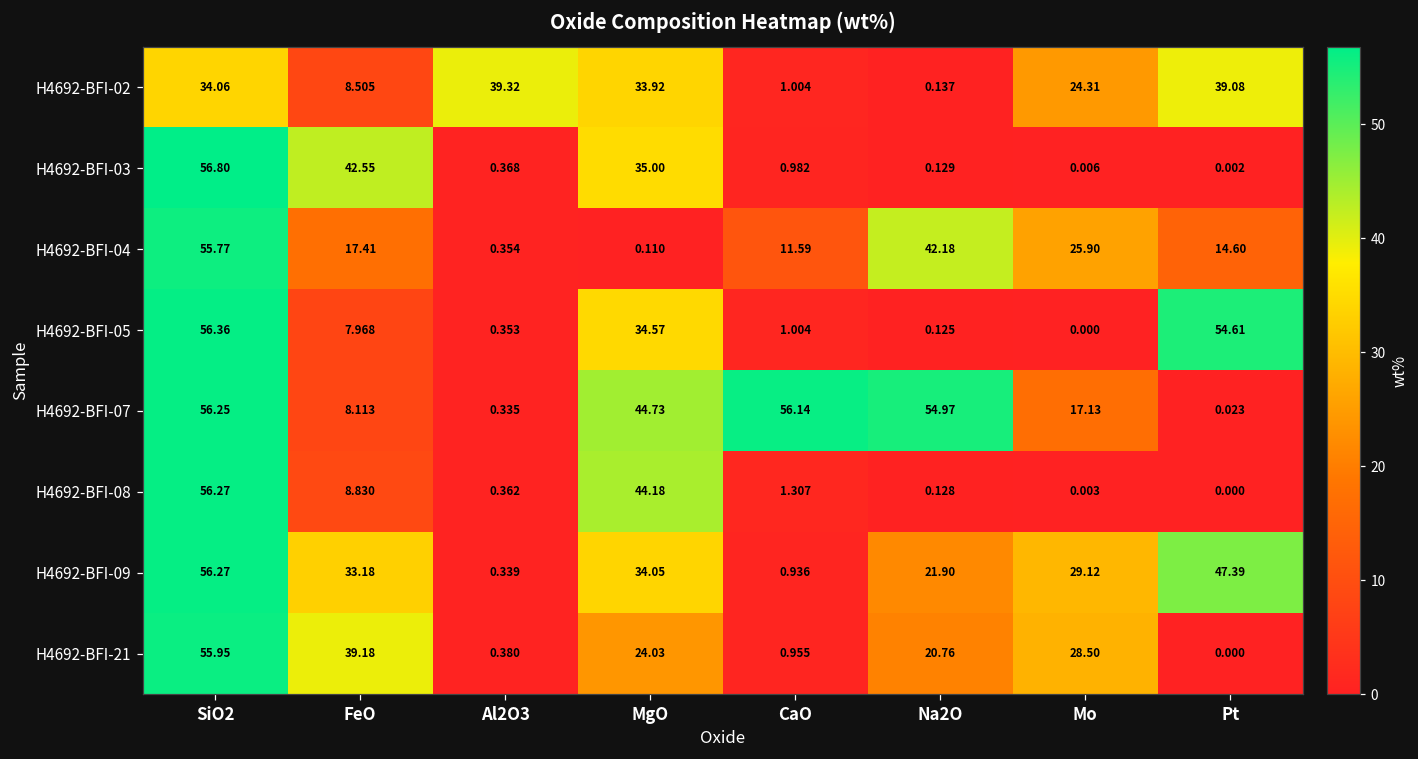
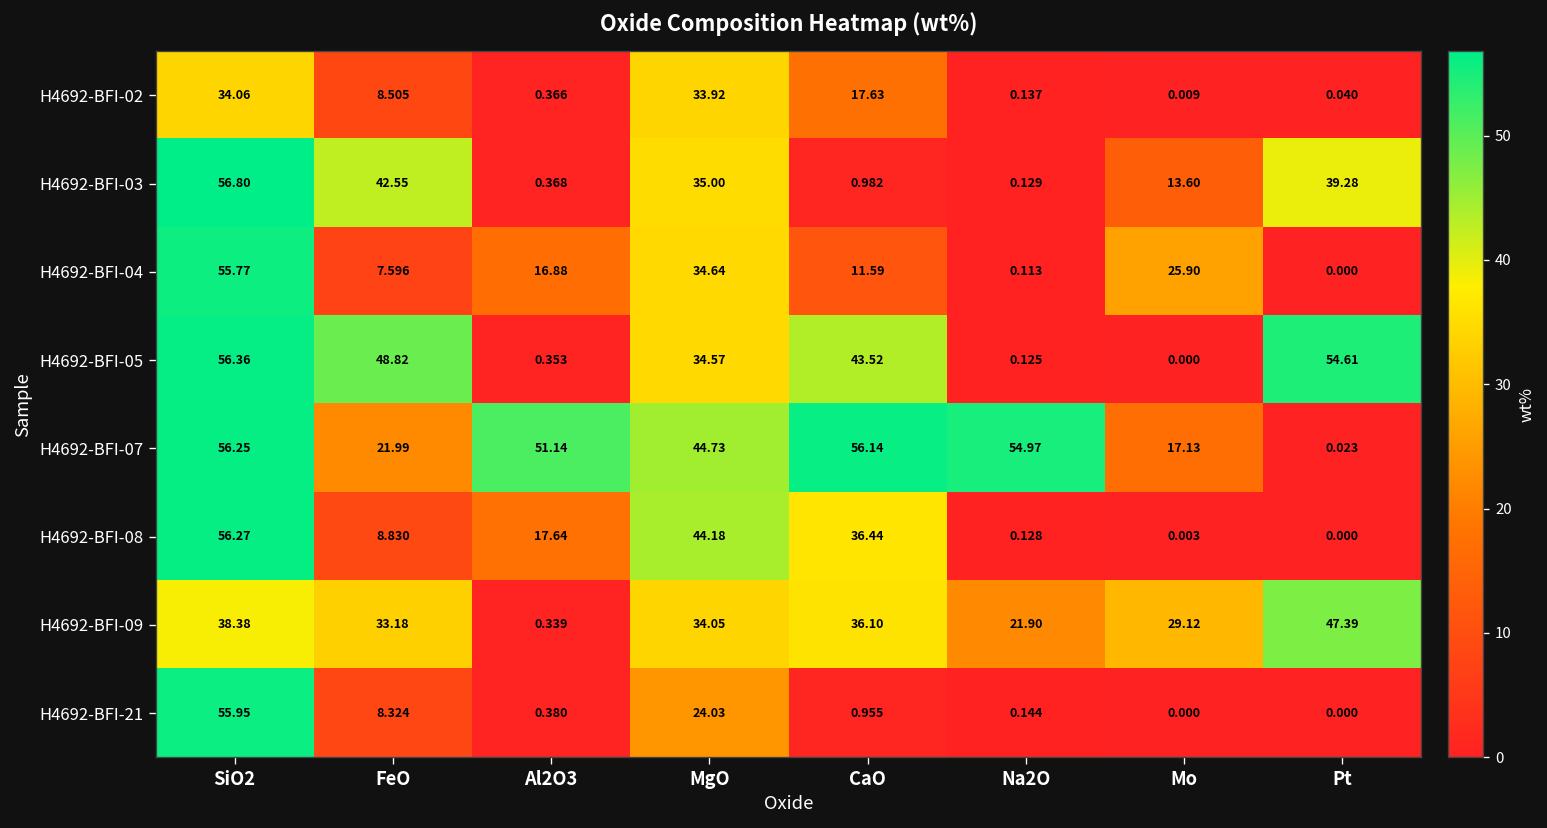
  {
    "H4692-BFI-02": {
      "SiO2": 34.06,
      "FeO": 8.505,
-     "Al2O3": 39.32,
+     "Al2O3": 0.366,
      "MgO": 33.92,
-     "CaO": 1.004,
+     "CaO": 17.63,
      "Na2O": 0.137,
-     "Mo": 24.31,
-     "Pt": 39.08
+     "Mo": 0.009,
+     "Pt": 0.040
    },
    "H4692-BFI-03": {
      "SiO2": 56.80,
      "FeO": 42.55,
      "Al2O3": 0.368,
      "MgO": 35.00,
      "CaO": 0.982,
      "Na2O": 0.129,
-     "Mo": 0.006,
-     "Pt": 0.002
+     "Mo": 13.60,
+     "Pt": 39.28
    },
    "H4692-BFI-04": {
      "SiO2": 55.77,
-     "FeO": 17.41,
-     "Al2O3": 0.354,
-     "MgO": 0.110,
+     "FeO": 7.596,
+     "Al2O3": 16.88,
+     "MgO": 34.64,
      "CaO": 11.59,
-     "Na2O": 42.18,
+     "Na2O": 0.113,
      "Mo": 25.90,
-     "Pt": 14.60
+     "Pt": 0.000
    },
    "H4692-BFI-05": {
      "SiO2": 56.36,
-     "FeO": 7.968,
+     "FeO": 48.82,
      "Al2O3": 0.353,
      "MgO": 34.57,
-     "CaO": 1.004,
+     "CaO": 43.52,
      "Na2O": 0.125,
      "Mo": 0.000,
      "Pt": 54.61
    },
    "H4692-BFI-07": {
      "SiO2": 56.25,
-     "FeO": 8.113,
-     "Al2O3": 0.335,
+     "FeO": 21.99,
+     "Al2O3": 51.14,
      "MgO": 44.73,
      "CaO": 56.14,
      "Na2O": 54.97,
      "Mo": 17.13,
      "Pt": 0.023
    },
    "H4692-BFI-08": {
      "SiO2": 56.27,
      "FeO": 8.830,
-     "Al2O3": 0.362,
+     "Al2O3": 17.64,
      "MgO": 44.18,
-     "CaO": 1.307,
+     "CaO": 36.44,
      "Na2O": 0.128,
      "Mo": 0.003,
      "Pt": 0.000
    },
    "H4692-BFI-09": {
-     "SiO2": 56.27,
+     "SiO2": 38.38,
      "FeO": 33.18,
      "Al2O3": 0.339,
      "MgO": 34.05,
-     "CaO": 0.936,
+     "CaO": 36.10,
      "Na2O": 21.90,
      "Mo": 29.12,
      "Pt": 47.39
    },
    "H4692-BFI-21": {
      "SiO2": 55.95,
-     "FeO": 39.18,
+     "FeO": 8.324,
      "Al2O3": 0.380,
      "MgO": 24.03,
      "CaO": 0.955,
-     "Na2O": 20.76,
-     "Mo": 28.50,
+     "Na2O": 0.144,
+     "Mo": 0.000,
      "Pt": 0.000
    }
  }
